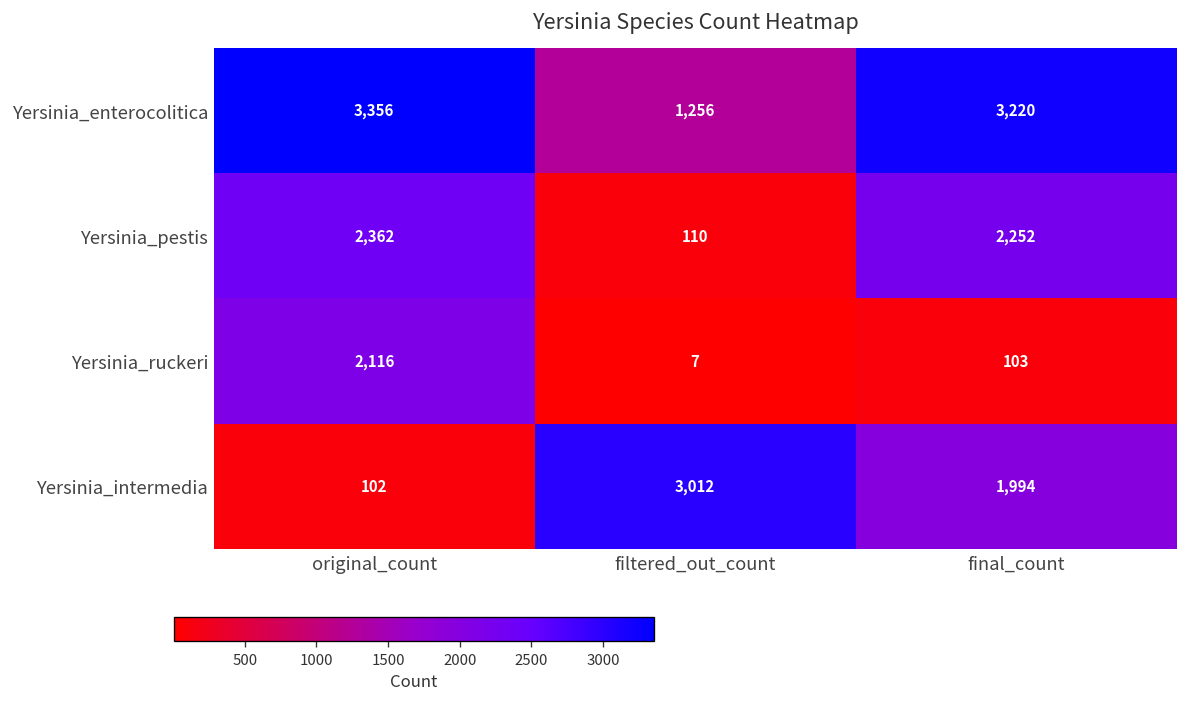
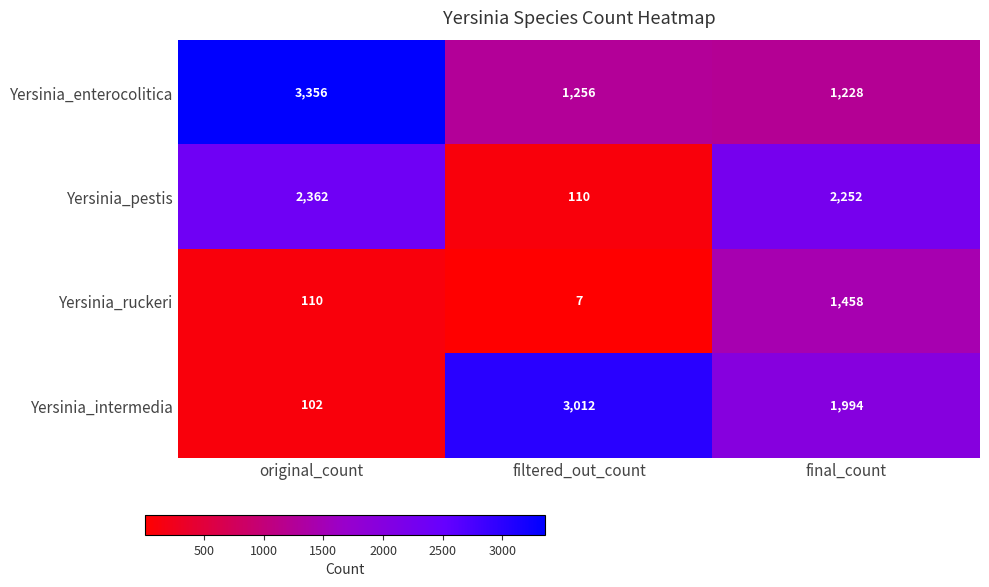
  {
    "Yersinia_enterocolitica": {
      "original_count": "3,356",
      "filtered_out_count": "1,256",
-     "final_count": "3,220"
+     "final_count": "1,228"
    },
    "Yersinia_pestis": {
      "original_count": "2,362",
      "filtered_out_count": "110",
      "final_count": "2,252"
    },
    "Yersinia_ruckeri": {
-     "original_count": "2,116",
+     "original_count": "110",
      "filtered_out_count": "7",
-     "final_count": "103"
+     "final_count": "1,458"
    },
    "Yersinia_intermedia": {
      "original_count": "102",
      "filtered_out_count": "3,012",
      "final_count": "1,994"
    }
  }
